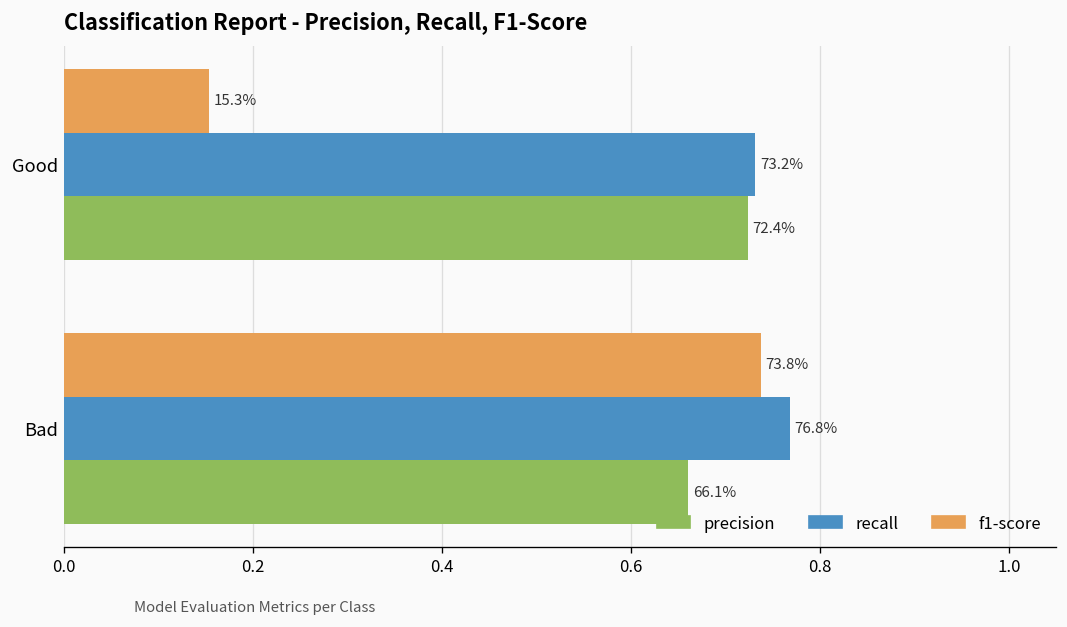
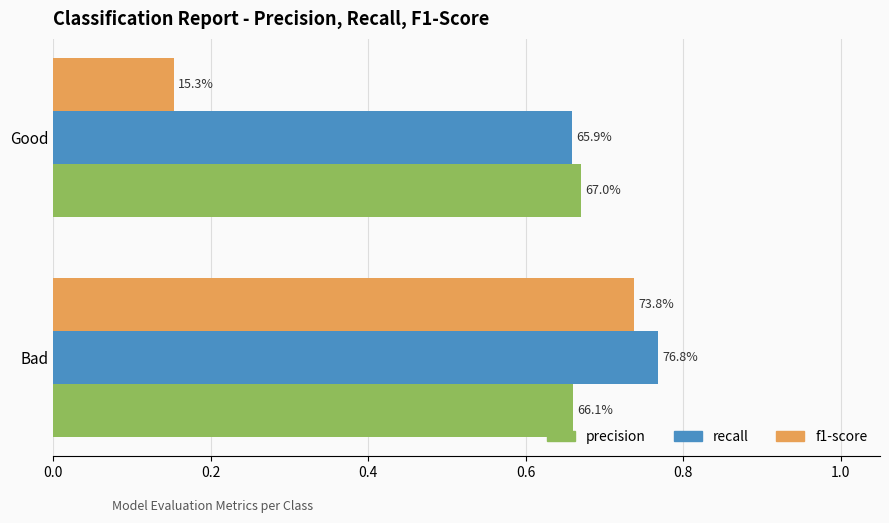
  {
    "precision": {
-     "Good": "72.4%",
+     "Good": "67.0%",
      "Bad": "66.1%"
    },
    "recall": {
-     "Good": "73.2%",
+     "Good": "65.9%",
      "Bad": "76.8%"
    },
    "f1-score": {
      "Good": "15.3%",
      "Bad": "73.8%"
    }
  }
